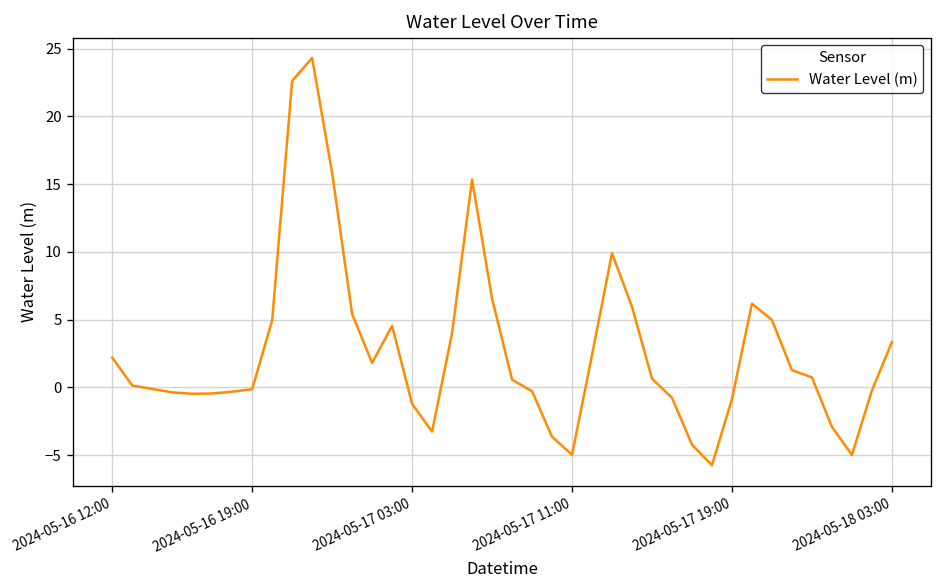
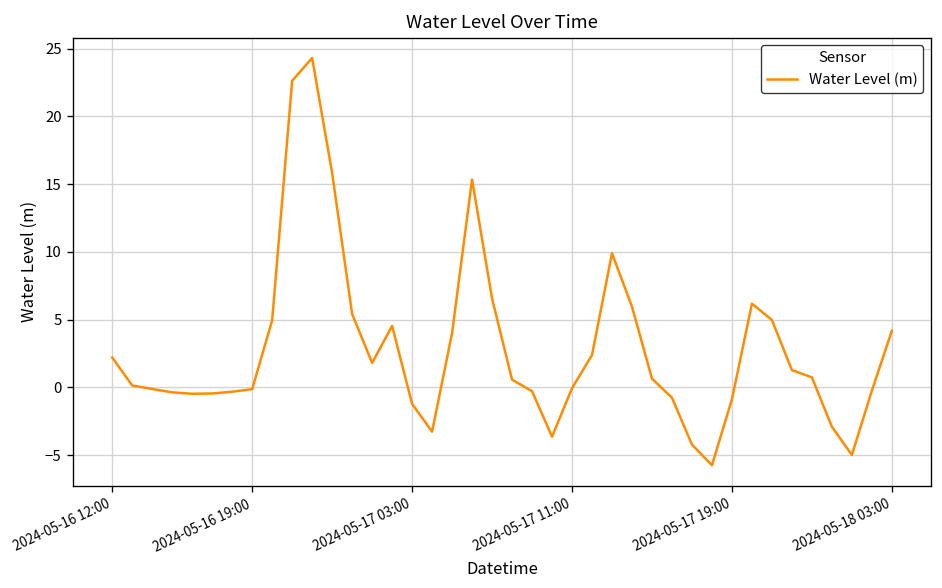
  {
    "2024-05-16 12:00": 2.2,
    "2024-05-16 19:00": -0.1,
    "2024-05-17 03:00": -1.2,
-   "2024-05-17 11:00": -5.0,
+   "2024-05-17 11:00": -0.1,
    "2024-05-17 19:00": -0.9,
-   "2024-05-18 03:00": 3.3
+   "2024-05-18 03:00": 4.2
  }
